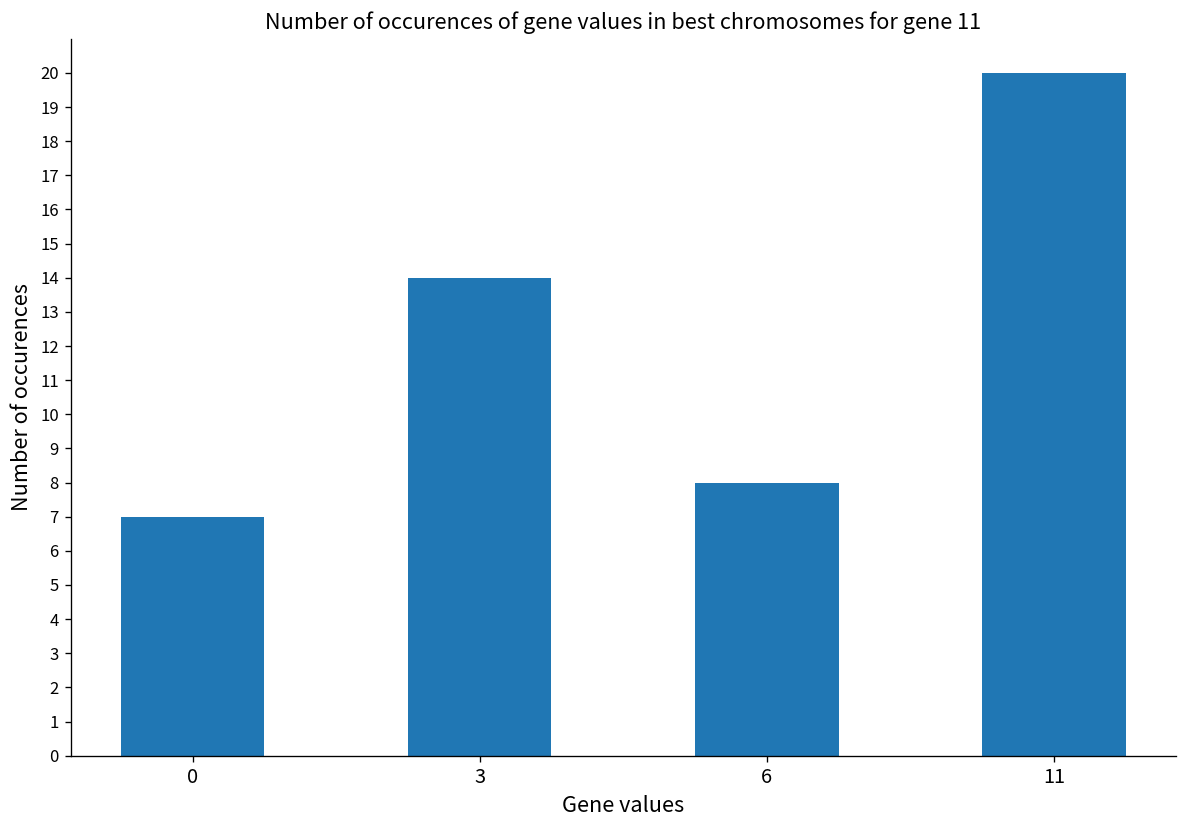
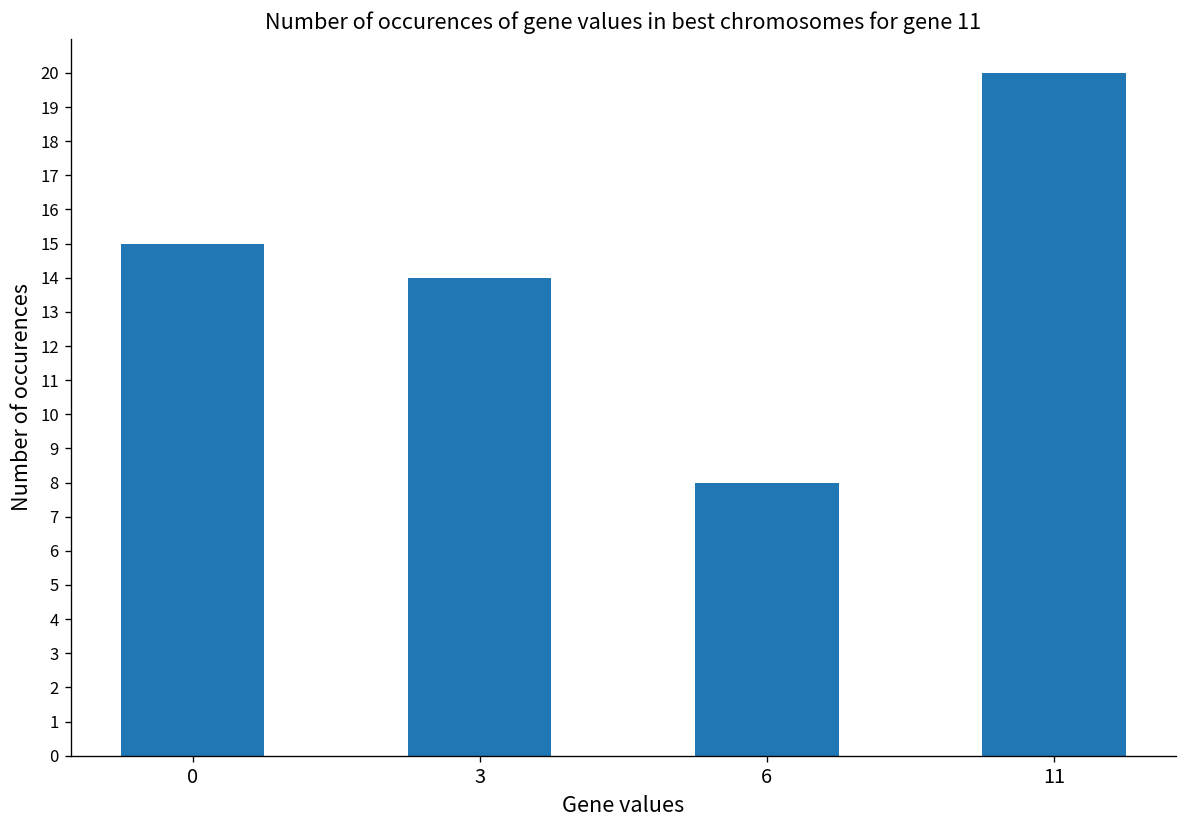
  {
-   "0": 7,
+   "0": 15,
    "3": 14,
    "6": 8,
    "11": 20
  }
